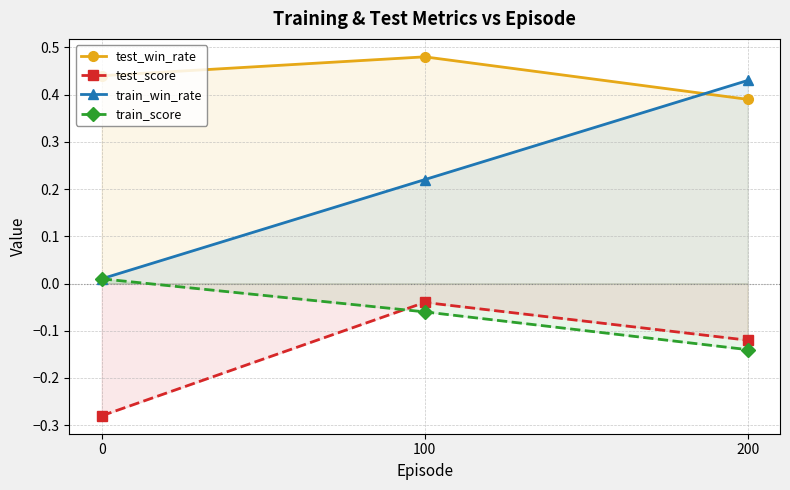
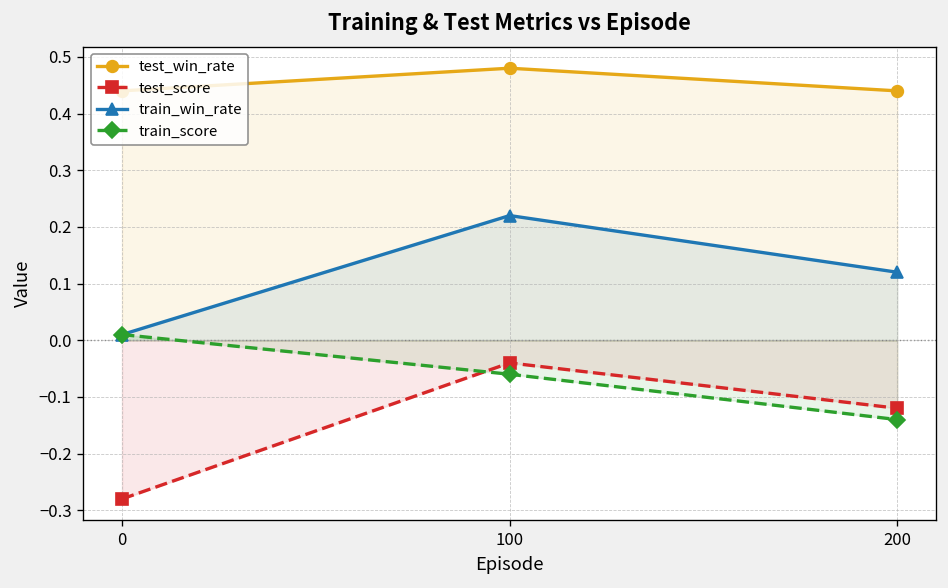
  {
    "test_win_rate": {
      "100": 0.48,
-     "200": 0.39
+     "200": 0.44
    },
    "train_win_rate": {
      "100": 0.22,
-     "200": 0.43
+     "200": 0.12
    }
  }
